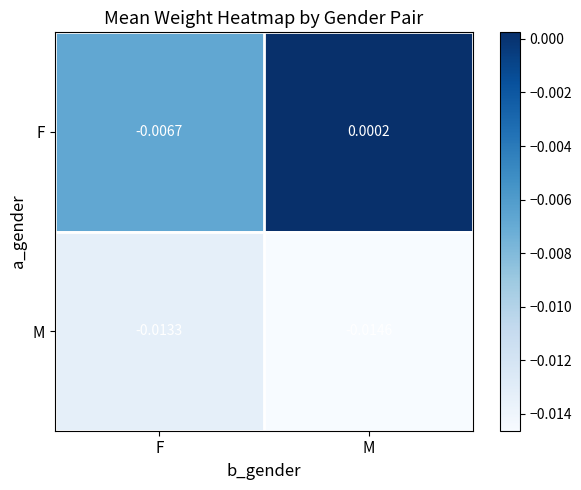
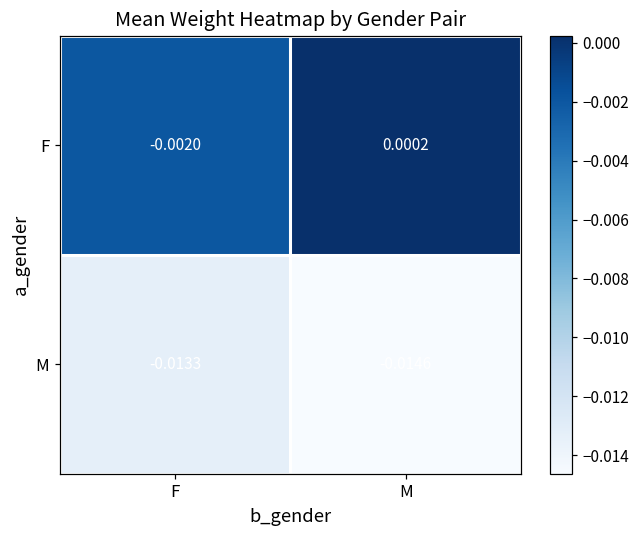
  {
    "F": {
-     "F": -0.0067,
+     "F": -0.0020,
      "M": 0.0002
    }
  }
